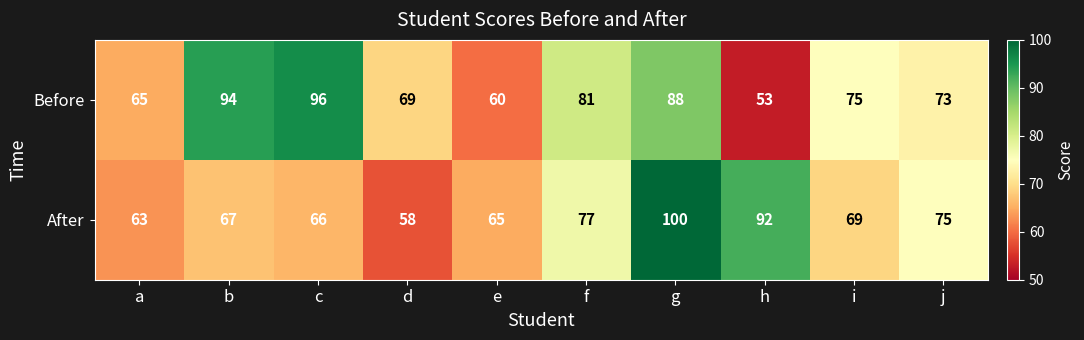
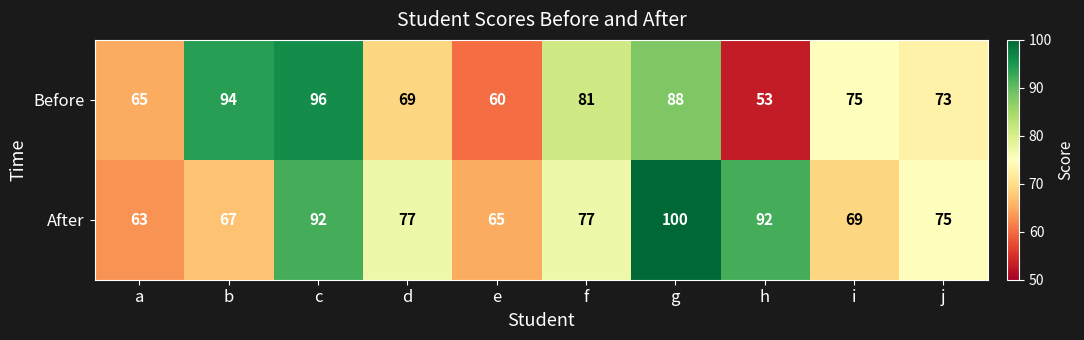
  {
    "Before": {
      "a": 65,
      "b": 94,
      "c": 96,
      "d": 69,
      "e": 60,
      "f": 81,
      "g": 88,
      "h": 53,
      "i": 75,
      "j": 73
    },
    "After": {
      "a": 63,
      "b": 67,
-     "c": 66,
-     "d": 58,
+     "c": 92,
+     "d": 77,
      "e": 65,
      "f": 77,
      "g": 100,
      "h": 92,
      "i": 69,
      "j": 75
    }
  }
